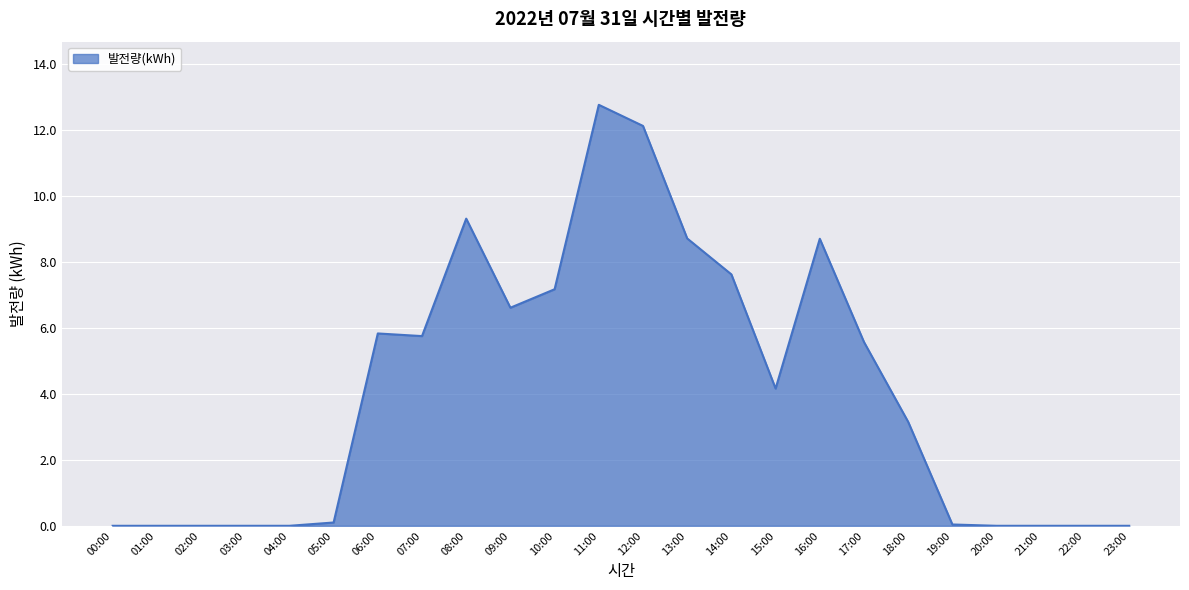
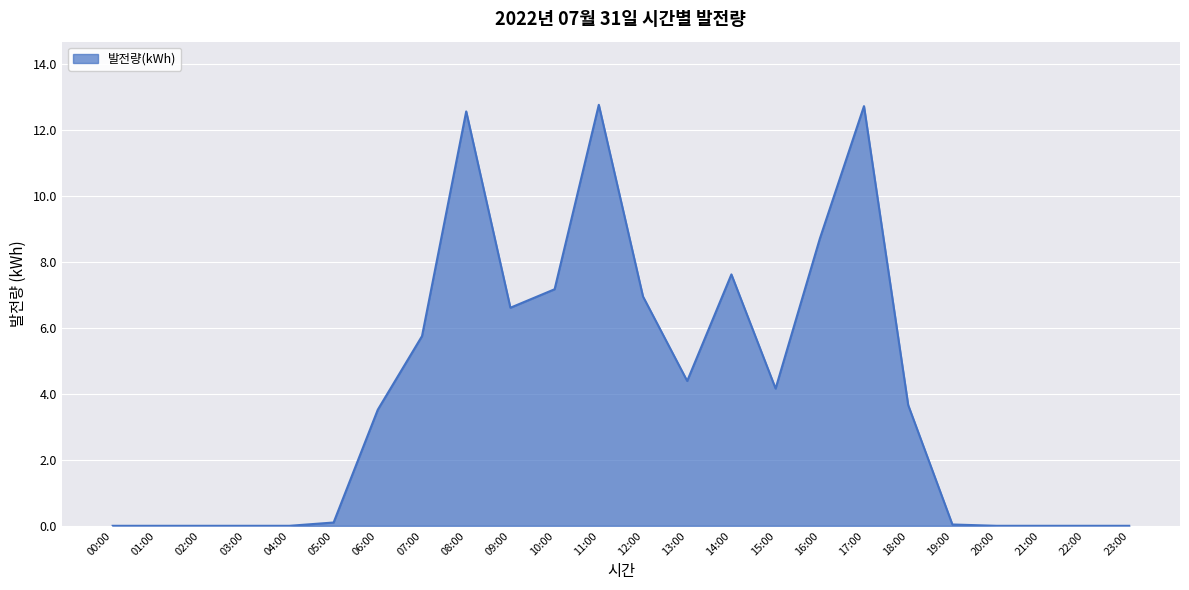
  {
    "00:00": 0.0,
    "01:00": 0.0,
    "02:00": 0.0,
    "03:00": 0.0,
    "04:00": 0.0,
    "05:00": 0.1,
-   "06:00": 5.8,
+   "06:00": 3.5,
    "07:00": 5.8,
-   "08:00": 9.3,
+   "08:00": 12.6,
    "09:00": 6.6,
    "10:00": 7.2,
    "11:00": 12.8,
-   "12:00": 12.1,
-   "13:00": 8.7,
+   "12:00": 7.0,
+   "13:00": 4.4,
    "14:00": 7.6,
    "15:00": 4.2,
    "16:00": 8.7,
-   "17:00": 5.6,
-   "18:00": 3.2,
+   "17:00": 12.7,
+   "18:00": 3.7,
    "19:00": 0.0,
    "20:00": 0.0,
    "21:00": 0.0,
    "22:00": 0.0,
    "23:00": 0.0
  }
